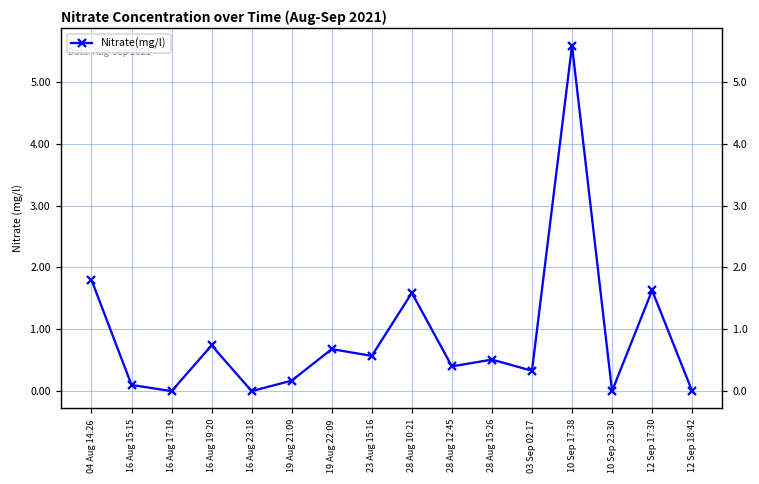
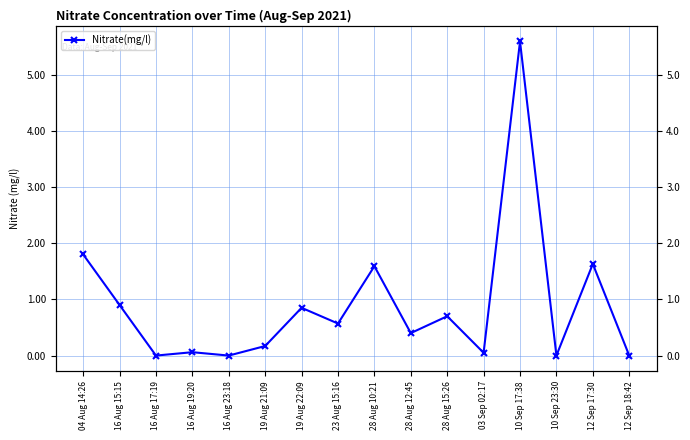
  {
    "04 Aug 14:26": 1.8,
-   "16 Aug 15:15": 0.1,
+   "16 Aug 15:15": 0.9,
    "16 Aug 17:19": 0.0,
-   "16 Aug 19:20": 0.7,
+   "16 Aug 19:20": 0.1,
    "16 Aug 23:18": 0.0,
    "19 Aug 21:09": 0.2,
-   "19 Aug 22:09": 0.7,
+   "19 Aug 22:09": 0.9,
    "23 Aug 15:16": 0.6,
    "28 Aug 10:21": 1.6,
    "28 Aug 12:45": 0.4,
-   "28 Aug 15:26": 0.5,
-   "03 Sep 02:17": 0.3,
+   "28 Aug 15:26": 0.7,
+   "03 Sep 02:17": 0.1,
    "10 Sep 17:38": 5.6,
    "10 Sep 23:30": 0.0,
    "12 Sep 17:30": 1.6,
    "12 Sep 18:42": 0.0
  }
